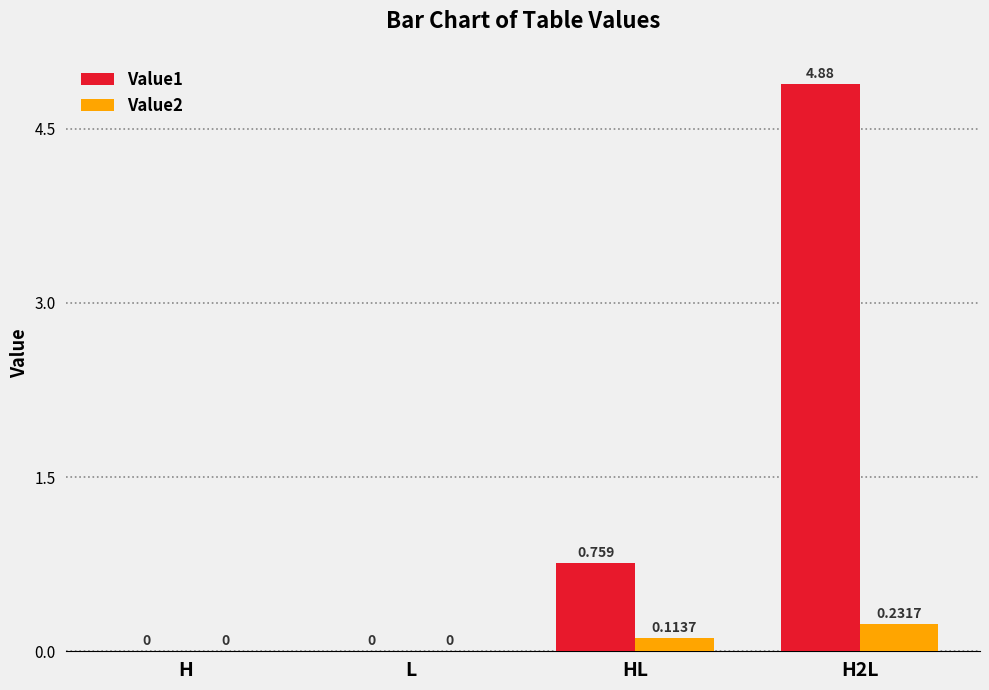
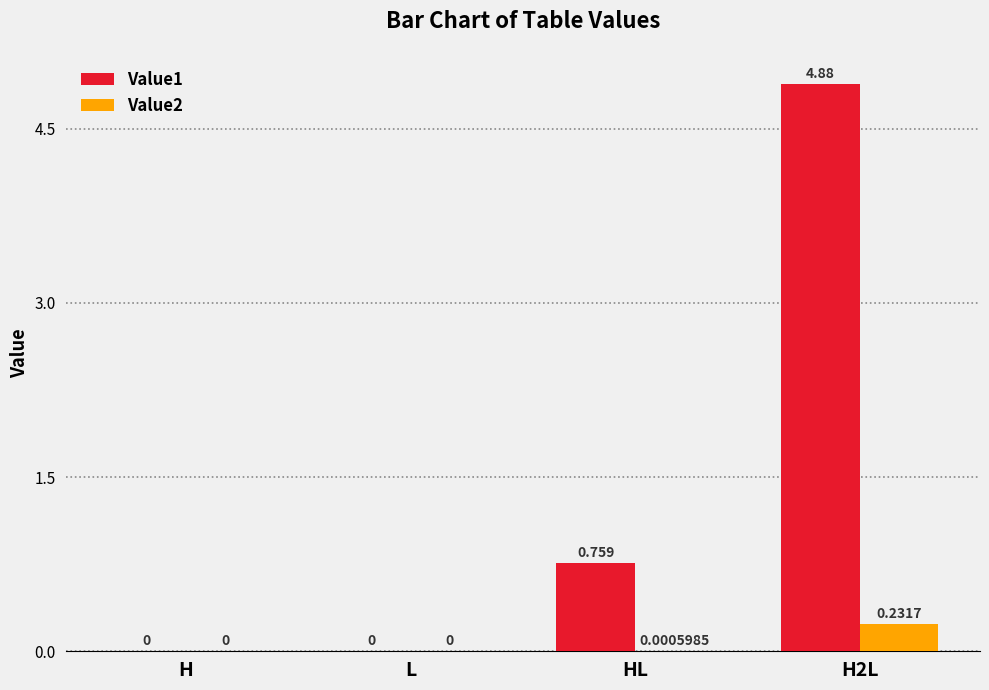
  {
    "Value1": {
      "H": 0,
      "L": 0,
      "HL": 0.759,
      "H2L": 4.88
    },
    "Value2": {
      "H": 0,
      "L": 0,
-     "HL": 0.1137,
+     "HL": 0.0005985,
      "H2L": 0.2317
    }
  }
